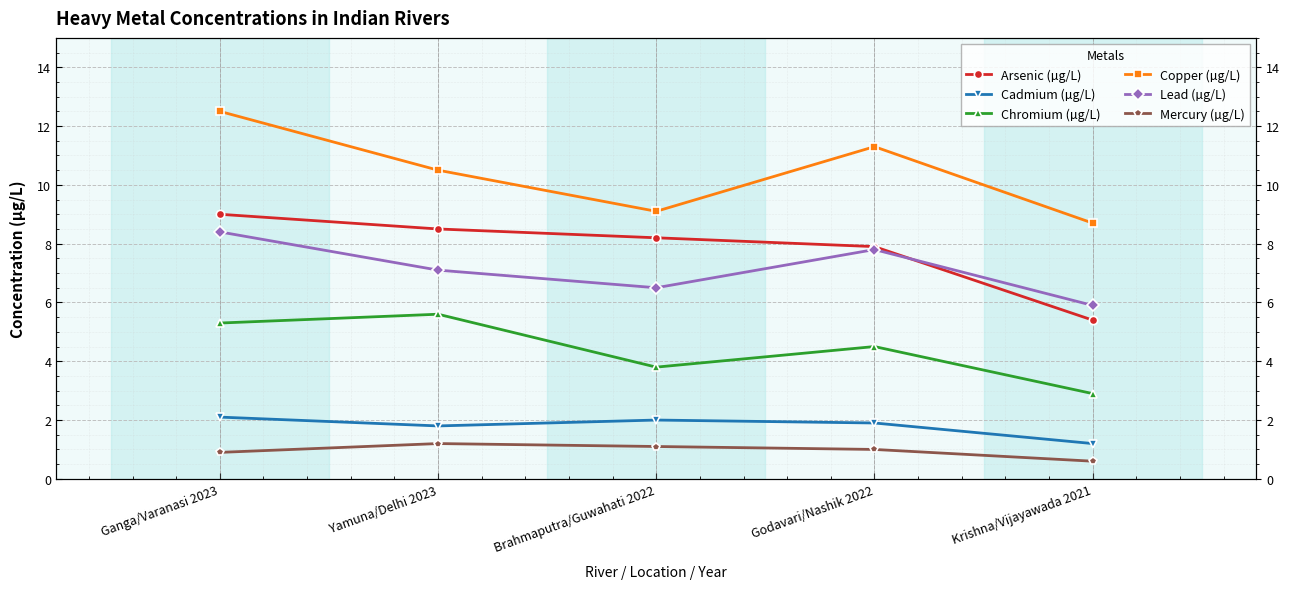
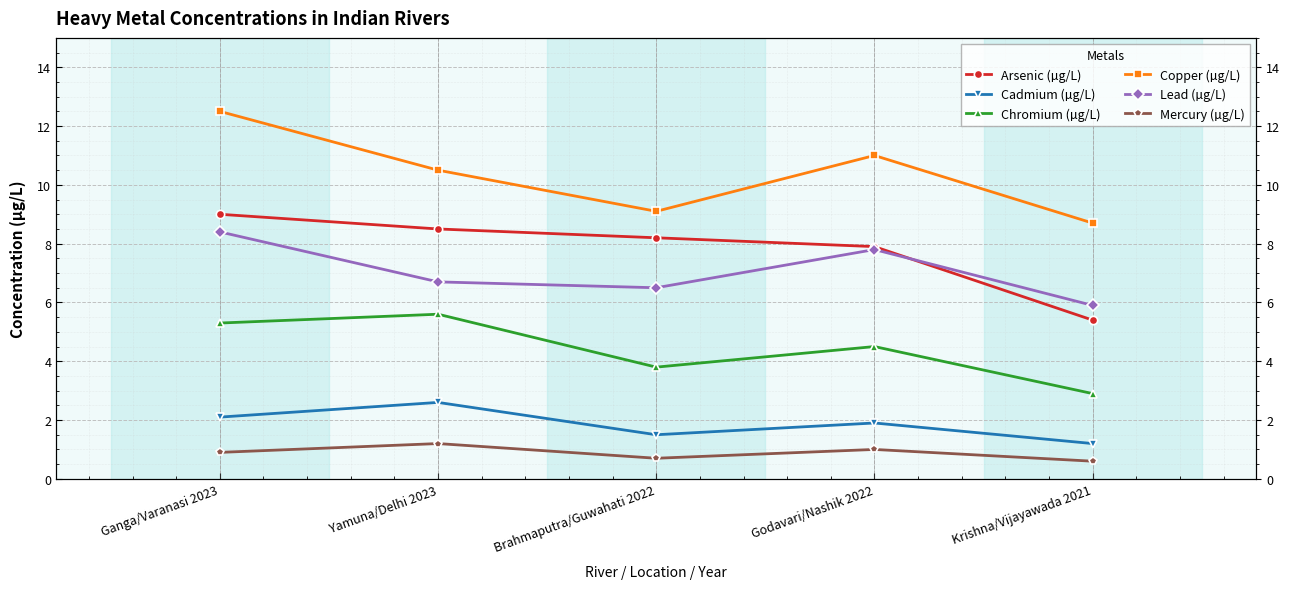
  {
    "Arsenic (µg/L)": {
      "Ganga/Varanasi 2023": 9.0,
      "Yamuna/Delhi 2023": 8.5,
      "Brahmaputra/Guwahati 2022": 8.2,
      "Godavari/Nashik 2022": 7.9,
      "Krishna/Vijayawada 2021": 5.4
    },
    "Cadmium (µg/L)": {
      "Ganga/Varanasi 2023": 2.1,
-     "Yamuna/Delhi 2023": 1.8,
-     "Brahmaputra/Guwahati 2022": 2.0,
+     "Yamuna/Delhi 2023": 2.6,
+     "Brahmaputra/Guwahati 2022": 1.5,
      "Godavari/Nashik 2022": 1.9,
      "Krishna/Vijayawada 2021": 1.2
    },
    "Chromium (µg/L)": {
      "Ganga/Varanasi 2023": 5.3,
      "Yamuna/Delhi 2023": 5.6,
      "Brahmaputra/Guwahati 2022": 3.8,
      "Godavari/Nashik 2022": 4.5,
      "Krishna/Vijayawada 2021": 2.9
    },
    "Copper (µg/L)": {
      "Ganga/Varanasi 2023": 12.5,
      "Yamuna/Delhi 2023": 10.5,
      "Brahmaputra/Guwahati 2022": 9.1,
-     "Godavari/Nashik 2022": 11.3,
+     "Godavari/Nashik 2022": 11.0,
      "Krishna/Vijayawada 2021": 8.7
    },
    "Lead (µg/L)": {
      "Ganga/Varanasi 2023": 8.4,
-     "Yamuna/Delhi 2023": 7.1,
+     "Yamuna/Delhi 2023": 6.7,
      "Brahmaputra/Guwahati 2022": 6.5,
      "Godavari/Nashik 2022": 7.8,
      "Krishna/Vijayawada 2021": 5.9
    },
    "Mercury (µg/L)": {
      "Ganga/Varanasi 2023": 0.9,
      "Yamuna/Delhi 2023": 1.2,
-     "Brahmaputra/Guwahati 2022": 1.1,
+     "Brahmaputra/Guwahati 2022": 0.7,
      "Godavari/Nashik 2022": 1.0,
      "Krishna/Vijayawada 2021": 0.6
    }
  }
